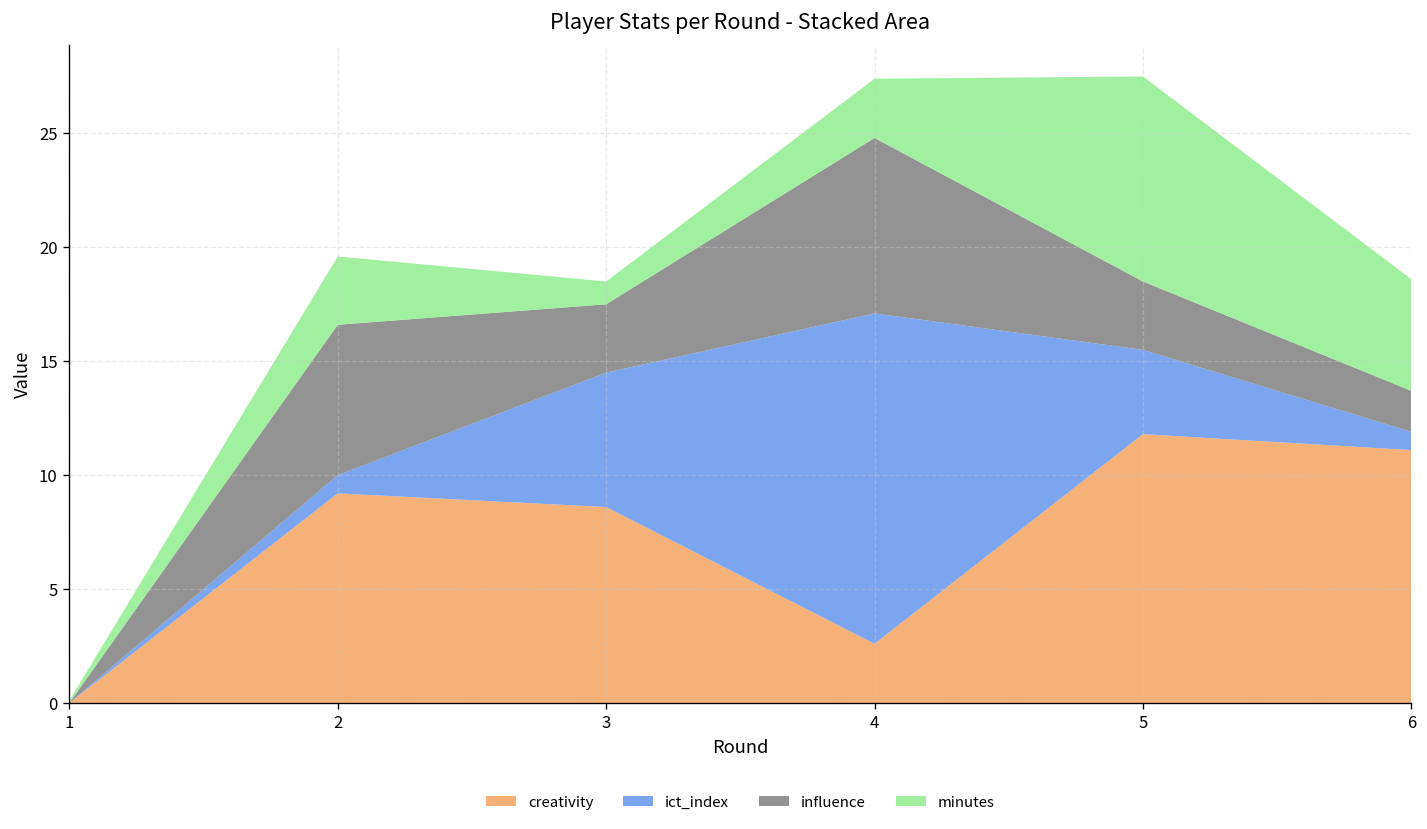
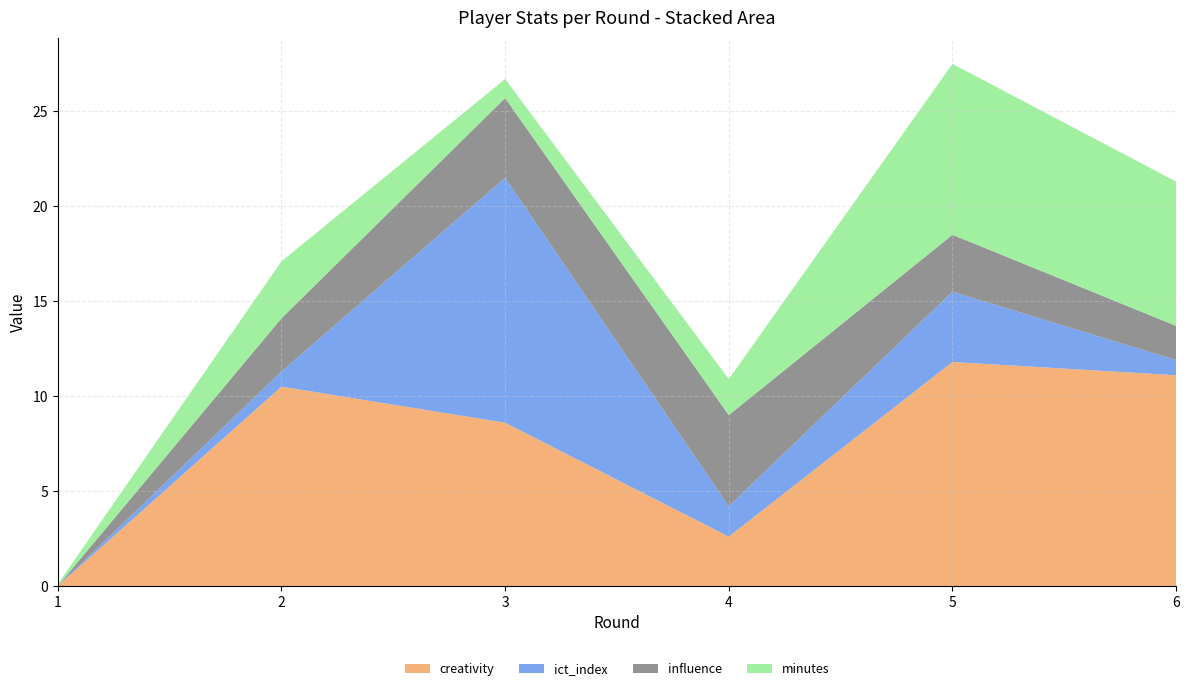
  {
    "creativity": {
-     "2": 9.2,
+     "2": 10.5,
      "3": 8.6,
      "4": 2.6,
      "5": 11.8,
      "6": 11.1
    },
    "ict_index": {
      "2": 0.8,
-     "3": 5.9,
-     "4": 14.5,
+     "3": 12.9,
+     "4": 1.6,
      "5": 3.7,
      "6": 0.8
    },
    "influence": {
-     "2": 6.6,
-     "3": 3.0,
-     "4": 7.7,
+     "2": 2.8,
+     "3": 4.2,
+     "4": 4.8,
      "5": 3.0,
      "6": 1.8
    },
    "minutes": {
      "2": 3.0,
      "3": 1.0,
-     "4": 2.6,
+     "4": 1.9,
      "5": 9.0,
-     "6": 4.9
+     "6": 7.6
    }
  }
